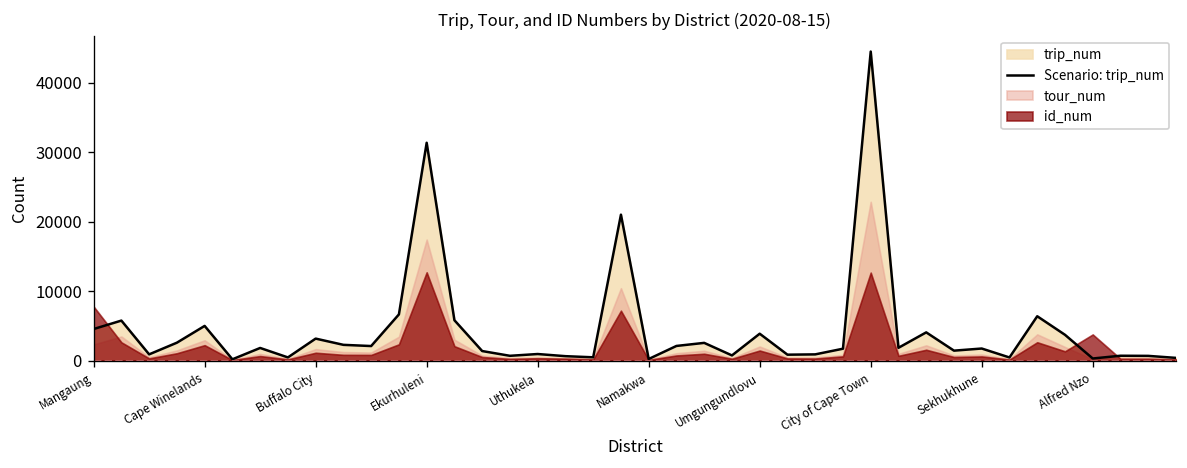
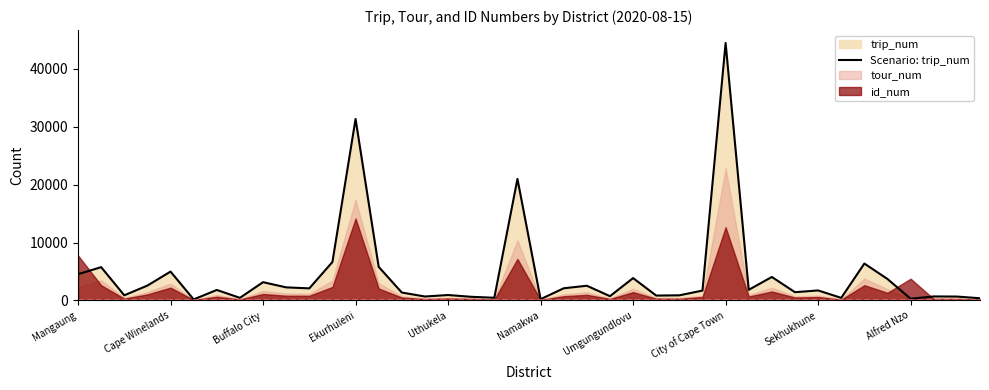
  {
    "id_num": {
      "Mangaung": 8000,
      "Cape Winelands": 2000,
      "Buffalo City": 1000,
-     "Ekurhuleni": 13000,
+     "Ekurhuleni": 14000,
      "Umgungundlovu": 1000,
      "City of Cape Town": 13000,
      "Alfred Nzo": 4000
    }
  }
